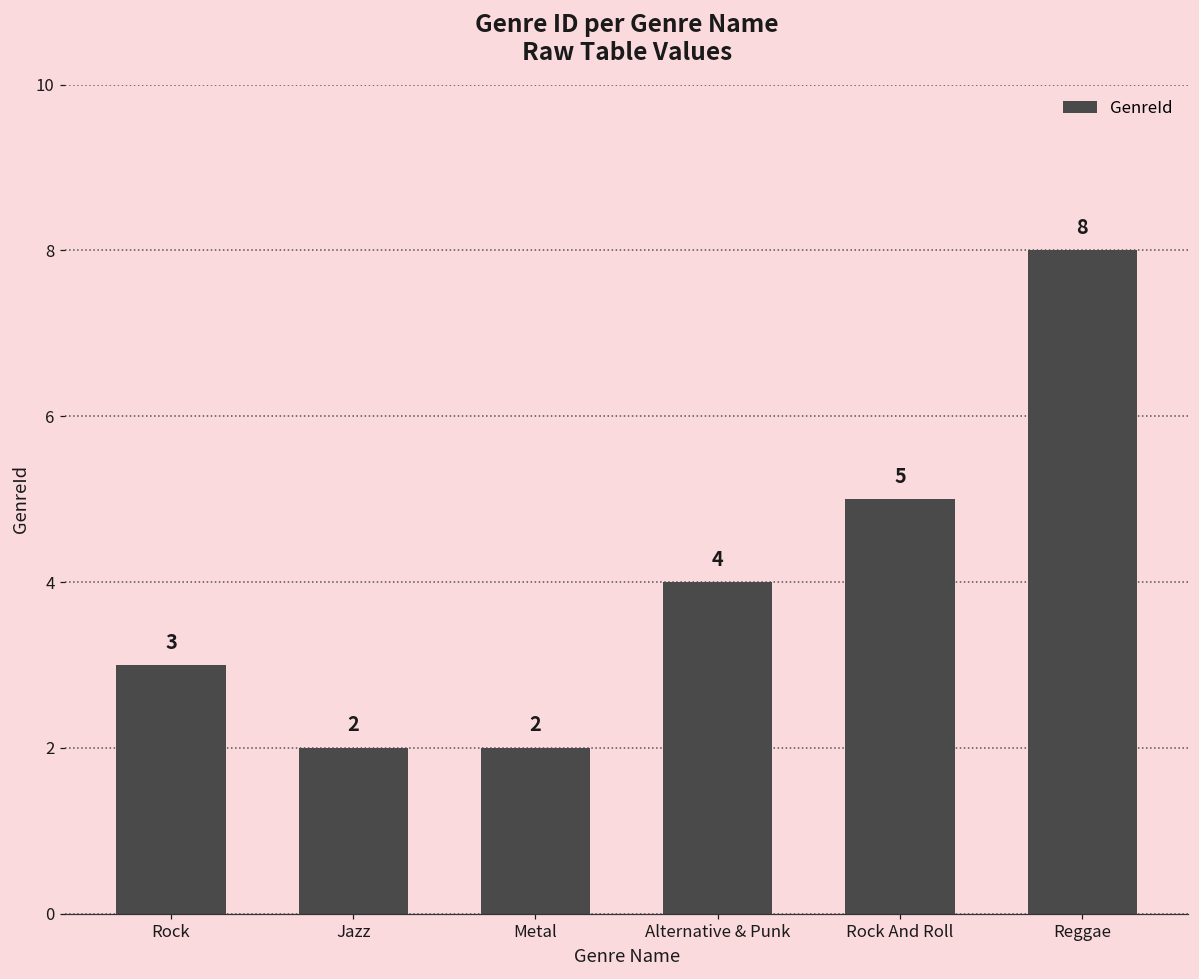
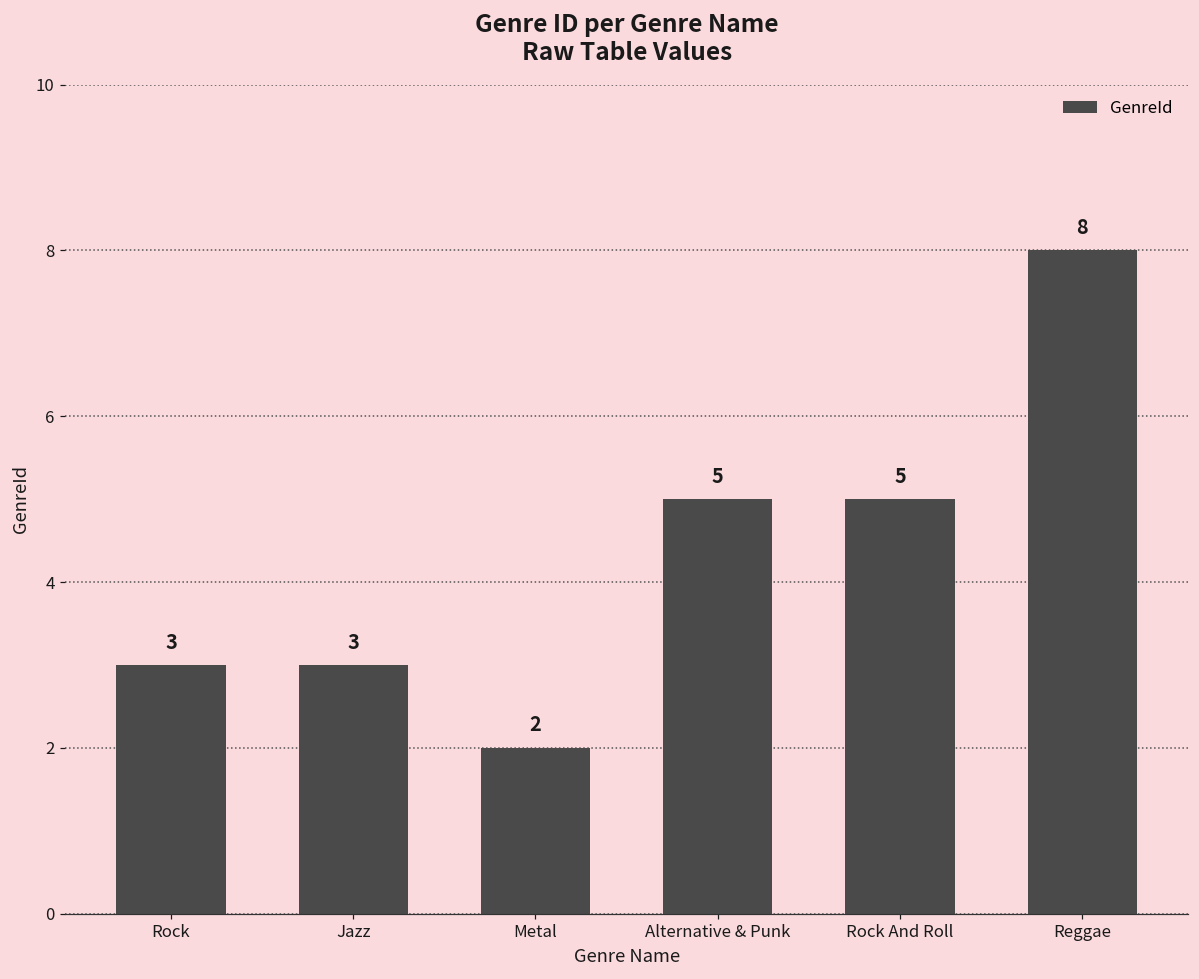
  {
    "Rock": 3,
-   "Jazz": 2,
+   "Jazz": 3,
    "Metal": 2,
-   "Alternative & Punk": 4,
+   "Alternative & Punk": 5,
    "Rock And Roll": 5,
    "Reggae": 8
  }
